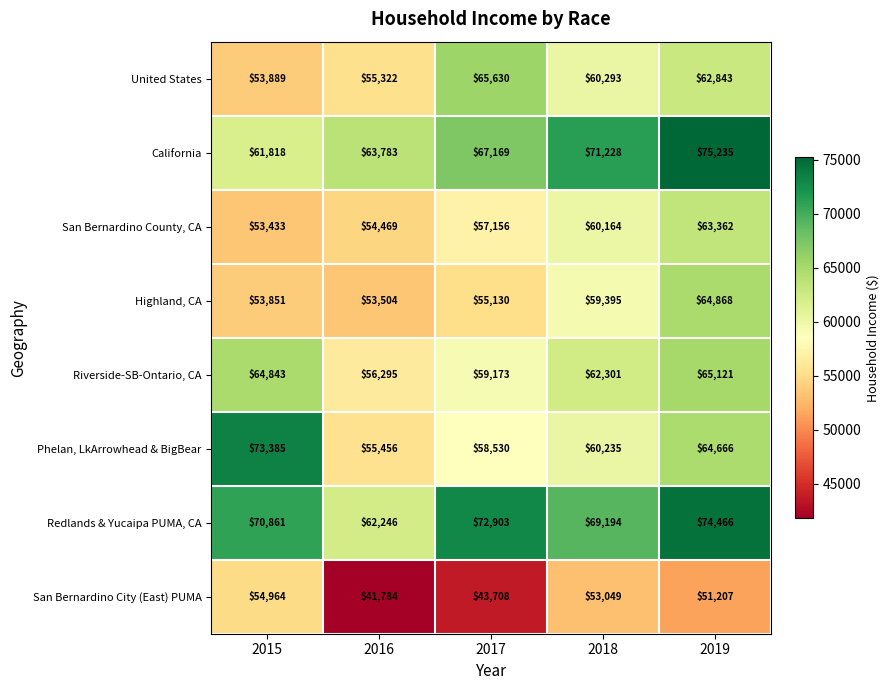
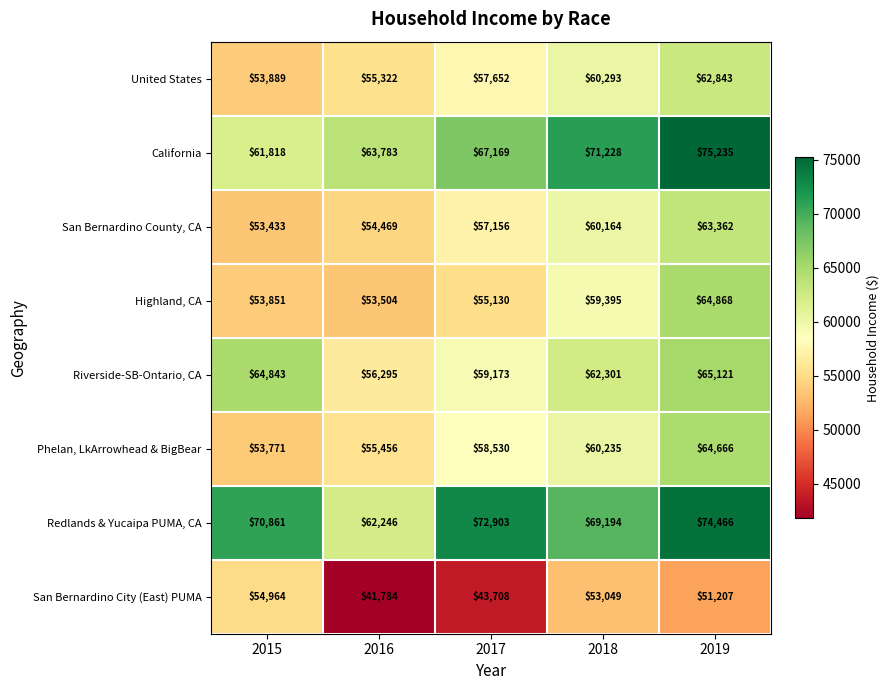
  {
    "United States": {
      "2015": "$53,889",
      "2016": "$55,322",
-     "2017": "$65,630",
+     "2017": "$57,652",
      "2018": "$60,293",
      "2019": "$62,843"
    },
    "California": {
      "2015": "$61,818",
      "2016": "$63,783",
      "2017": "$67,169",
      "2018": "$71,228",
      "2019": "$75,235"
    },
    "San Bernardino County, CA": {
      "2015": "$53,433",
      "2016": "$54,469",
      "2017": "$57,156",
      "2018": "$60,164",
      "2019": "$63,362"
    },
    "Highland, CA": {
      "2015": "$53,851",
      "2016": "$53,504",
      "2017": "$55,130",
      "2018": "$59,395",
      "2019": "$64,868"
    },
    "Riverside-SB-Ontario, CA": {
      "2015": "$64,843",
      "2016": "$56,295",
      "2017": "$59,173",
      "2018": "$62,301",
      "2019": "$65,121"
    },
    "Phelan, LkArrowhead & BigBear": {
-     "2015": "$73,385",
+     "2015": "$53,771",
      "2016": "$55,456",
      "2017": "$58,530",
      "2018": "$60,235",
      "2019": "$64,666"
    },
    "Redlands & Yucaipa PUMA, CA": {
      "2015": "$70,861",
      "2016": "$62,246",
      "2017": "$72,903",
      "2018": "$69,194",
      "2019": "$74,466"
    },
    "San Bernardino City (East) PUMA": {
      "2015": "$54,964",
      "2016": "$41,784",
      "2017": "$43,708",
      "2018": "$53,049",
      "2019": "$51,207"
    }
  }
